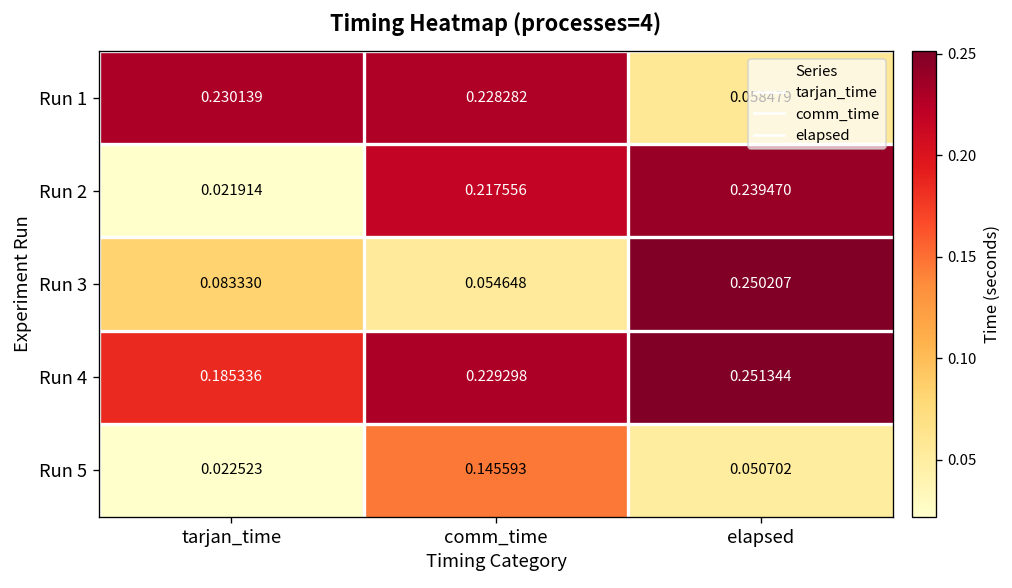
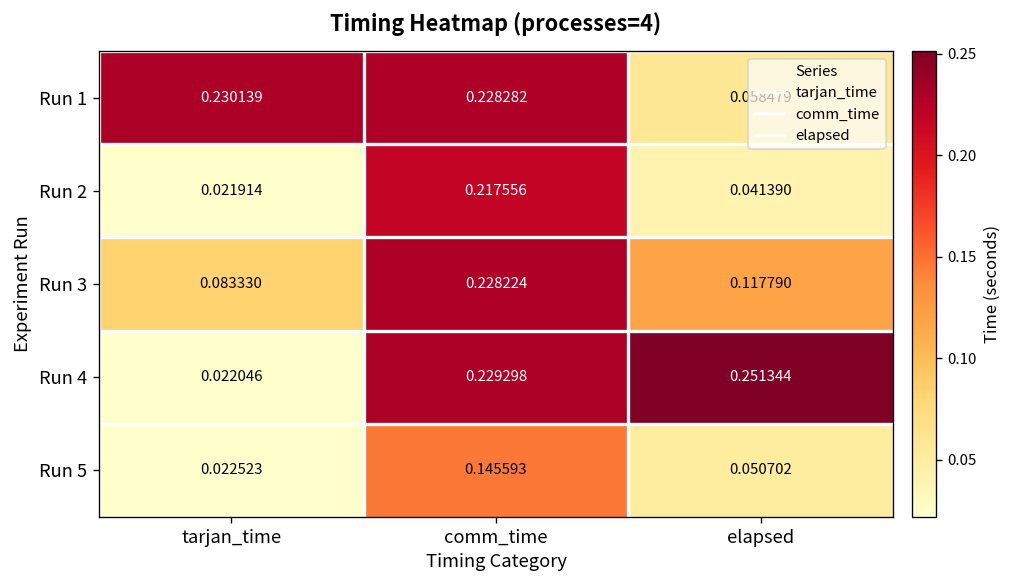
  {
    "Run 1": {
      "tarjan_time": 0.230139,
      "comm_time": 0.228282
    },
    "Run 2": {
      "tarjan_time": 0.021914,
      "comm_time": 0.217556,
-     "elapsed": 0.239470
+     "elapsed": 0.041390
    },
    "Run 3": {
      "tarjan_time": 0.083330,
-     "comm_time": 0.054648,
-     "elapsed": 0.250207
+     "comm_time": 0.228224,
+     "elapsed": 0.117790
    },
    "Run 4": {
-     "tarjan_time": 0.185336,
+     "tarjan_time": 0.022046,
      "comm_time": 0.229298,
      "elapsed": 0.251344
    },
    "Run 5": {
      "tarjan_time": 0.022523,
      "comm_time": 0.145593,
      "elapsed": 0.050702
    }
  }
